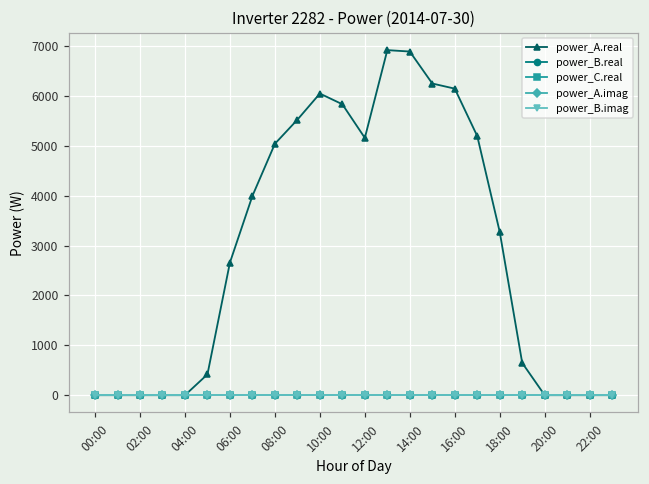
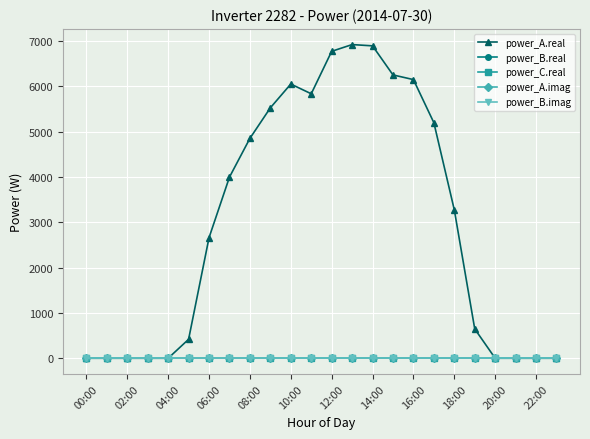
  {
    "power_A.real": {
      "06:00": 2700,
-     "08:00": 5000,
+     "08:00": 4900,
      "10:00": 6100,
-     "12:00": 5200,
+     "12:00": 6800,
      "14:00": 6900,
      "16:00": 6100,
      "18:00": 3300
    },
    "power_B.imag": {
      "06:00": 0,
      "08:00": 0,
      "10:00": 0,
      "12:00": 0,
      "14:00": 0,
      "16:00": 0,
      "18:00": 0
    }
  }
